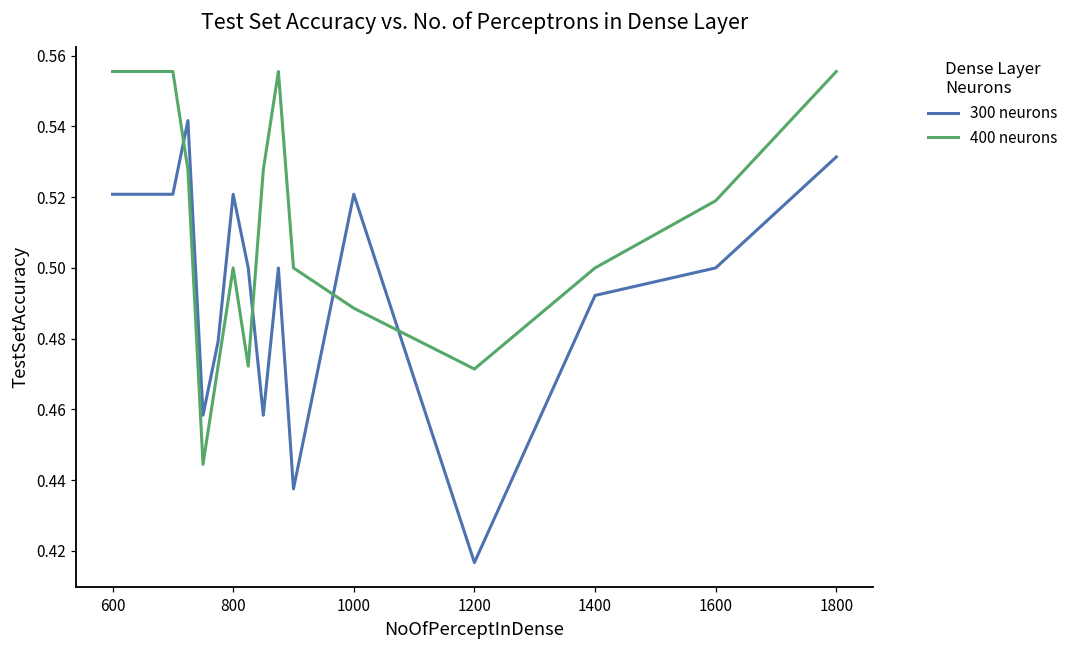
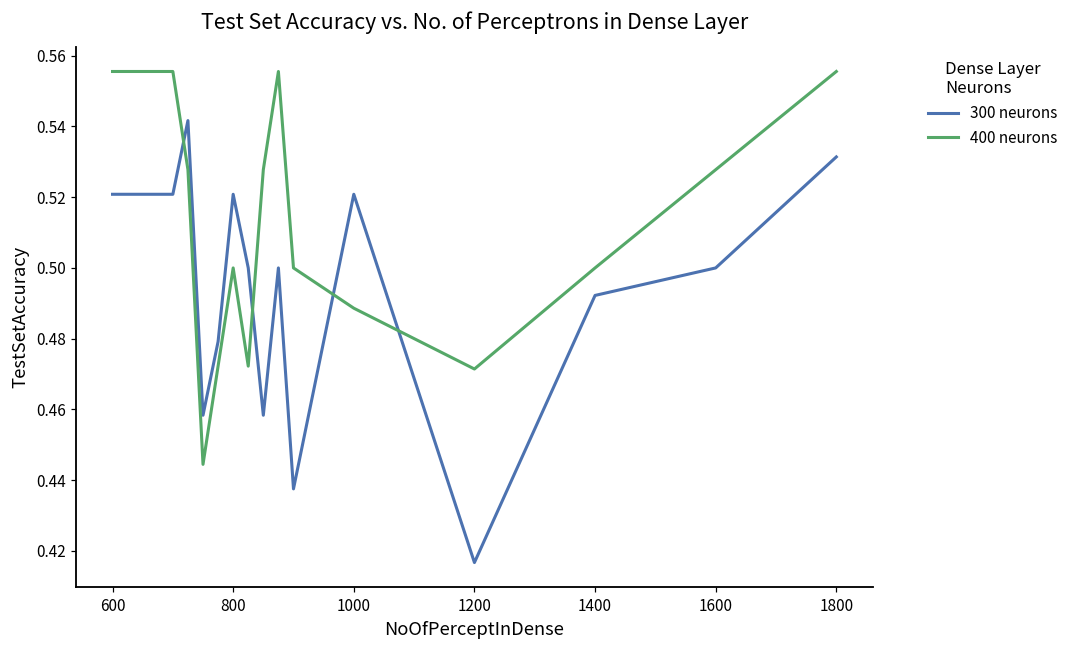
  {
    "300 neurons": {
      "600": 0.521,
      "800": 0.521,
      "1000": 0.521,
      "1200": 0.417,
      "1400": 0.492,
      "1600": 0.500,
      "1800": 0.531
    },
    "400 neurons": {
      "600": 0.556,
      "800": 0.500,
      "1000": 0.489,
      "1200": 0.471,
      "1400": 0.500,
-     "1600": 0.519,
+     "1600": 0.528,
      "1800": 0.556
    }
  }
